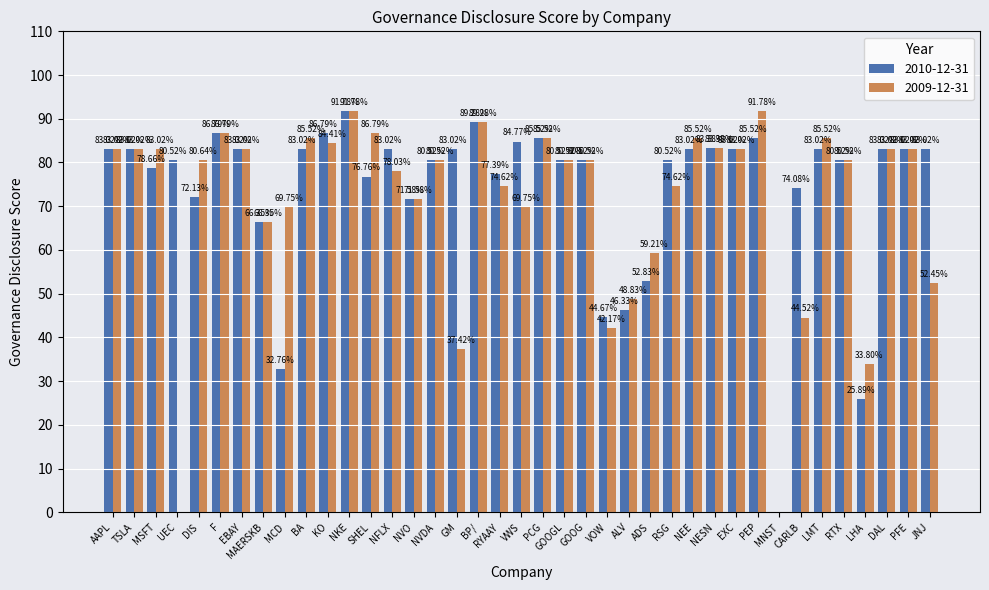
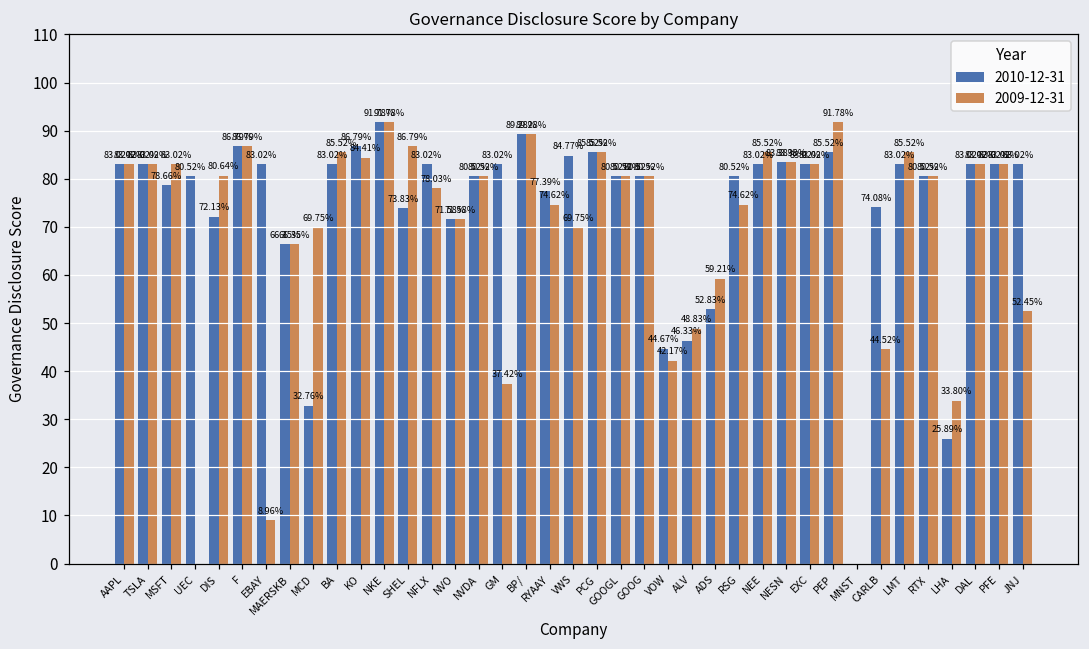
  {
    "2010-12-31": {
      "MSFT": "78.66%",
      "UEC": "80.52%",
      "DIS": "72.13%",
      "MCD": "32.76%",
      "BA": "83.02%",
-     "SHEL": "76.76%",
+     "SHEL": "73.83%",
      "NFLX": "83.02%",
      "GM": "83.02%",
      "RYAAY": "77.39%",
      "VOW": "44.67%",
      "ALV": "46.33%",
      "ADS": "52.83%",
      "RSG": "80.52%",
      "PEP": "85.52%",
      "CARLB": "74.08%",
      "LMT": "83.02%",
      "LHA": "25.89%"
    },
    "2009-12-31": {
      "DIS": "80.64%",
-     "EBAY": "83.02%",
+     "EBAY": "8.96%",
      "MCD": "69.75%",
      "KO": "84.41%",
      "SHEL": "86.79%",
      "NFLX": "78.03%",
      "GM": "37.42%",
      "RYAAY": "74.62%",
      "VWS": "69.75%",
      "VOW": "42.17%",
      "ALV": "48.83%",
      "ADS": "59.21%",
      "RSG": "74.62%",
      "NEE": "85.52%",
      "PEP": "91.78%",
      "CARLB": "44.52%",
      "LMT": "85.52%",
      "LHA": "33.80%",
      "JNJ": "52.45%"
    }
  }
